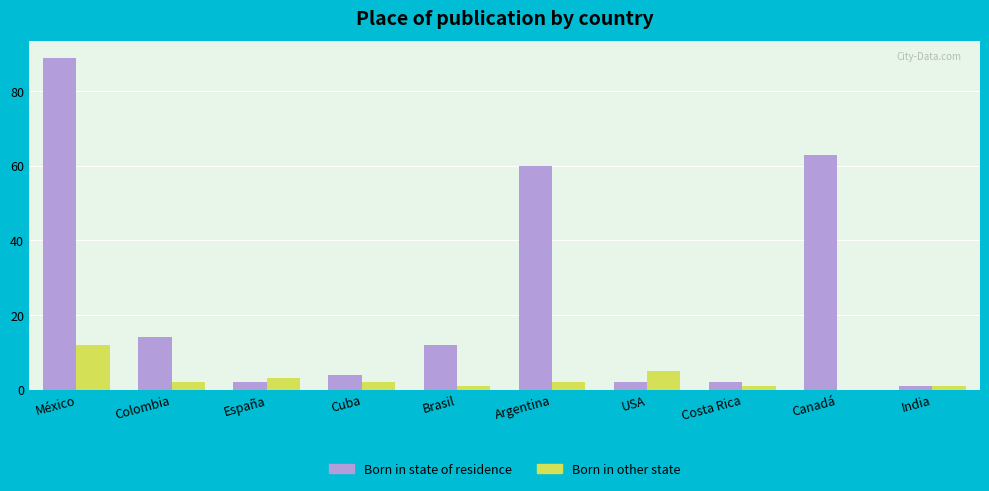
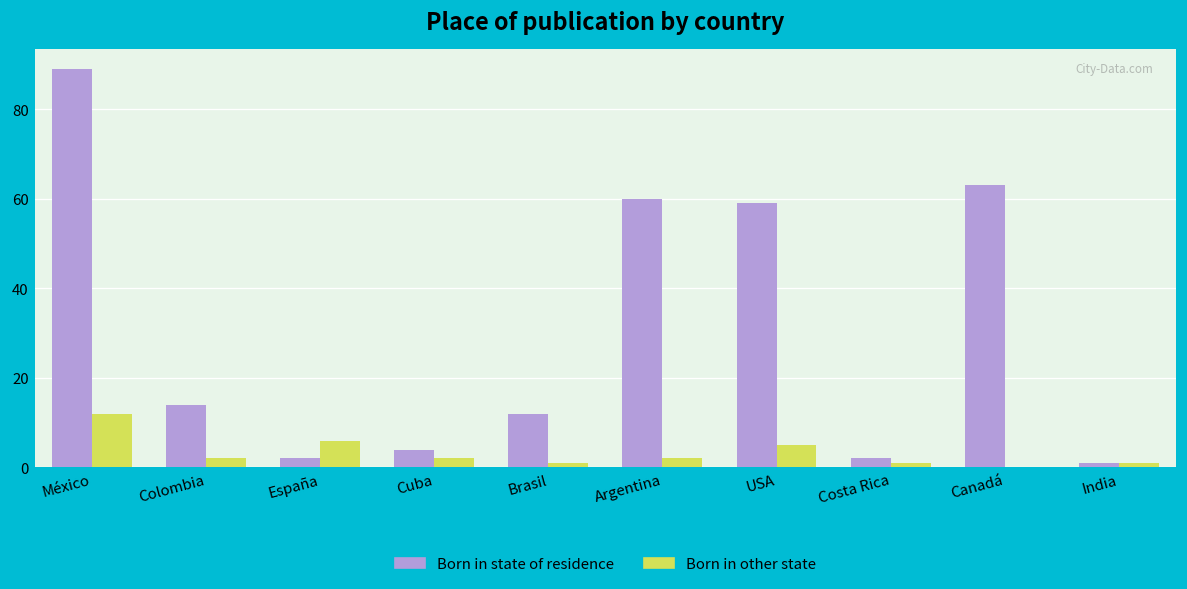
  {
    "Born in state of residence": {
      "México": 89,
      "Colombia": 14,
      "España": 2,
      "Cuba": 4,
      "Brasil": 12,
      "Argentina": 60,
-     "USA": 2,
+     "USA": 59,
      "Costa Rica": 2,
      "Canadá": 63,
      "India": 1
    },
    "Born in other state": {
      "México": 12,
      "Colombia": 2,
-     "España": 3,
+     "España": 6,
      "Cuba": 2,
      "Brasil": 1,
      "Argentina": 2,
      "USA": 5,
      "Costa Rica": 1,
      "Canadá": 0,
      "India": 1
    }
  }
